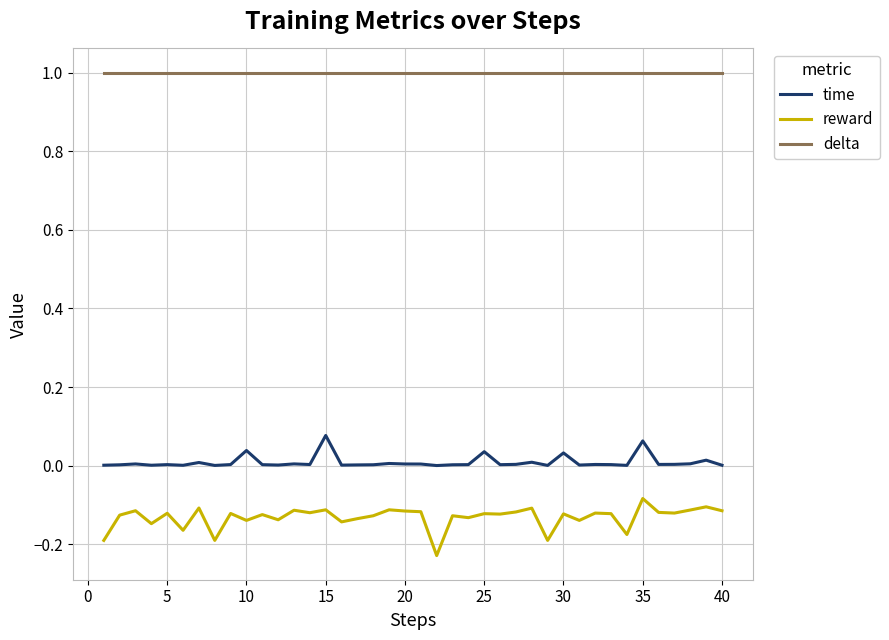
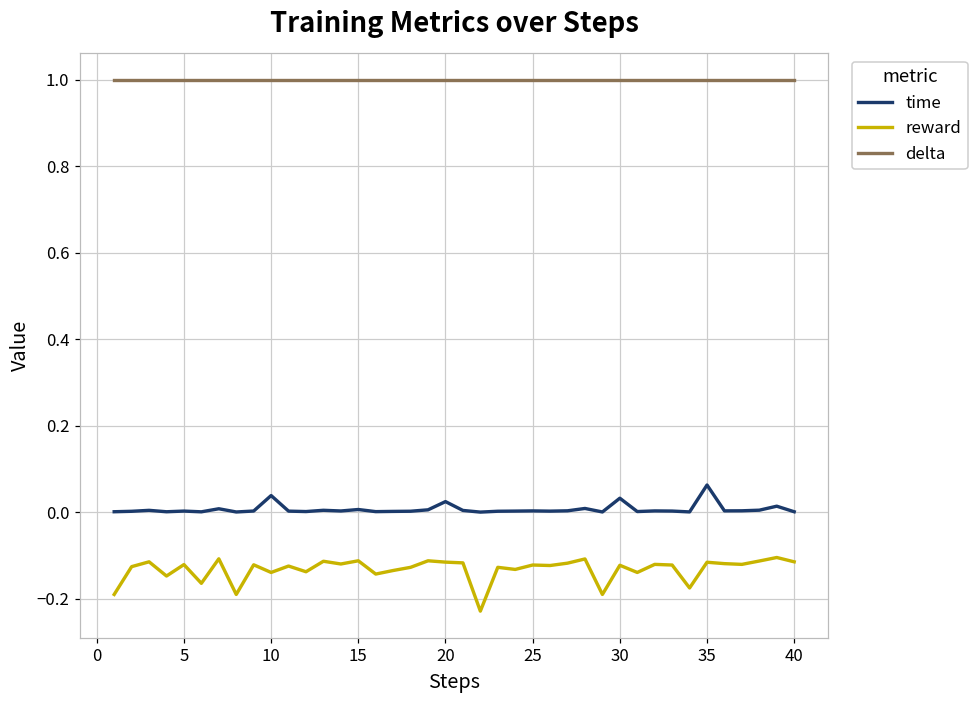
  {
    "time": {
      "5": 0.00,
      "10": 0.04,
-     "15": 0.08,
-     "20": 0.00,
-     "25": 0.04,
+     "15": 0.01,
+     "20": 0.02,
+     "25": 0.00,
      "30": 0.03,
      "35": 0.06,
      "40": 0.00
    },
    "reward": {
      "5": -0.12,
      "10": -0.14,
      "15": -0.11,
      "20": -0.12,
      "25": -0.12,
      "30": -0.12,
-     "35": -0.08,
+     "35": -0.12,
      "40": -0.11
    },
    "delta": {
      "5": 1.00,
      "10": 1.00,
      "15": 1.00,
      "20": 1.00,
      "25": 1.00,
      "30": 1.00,
      "35": 1.00,
      "40": 1.00
    }
  }
